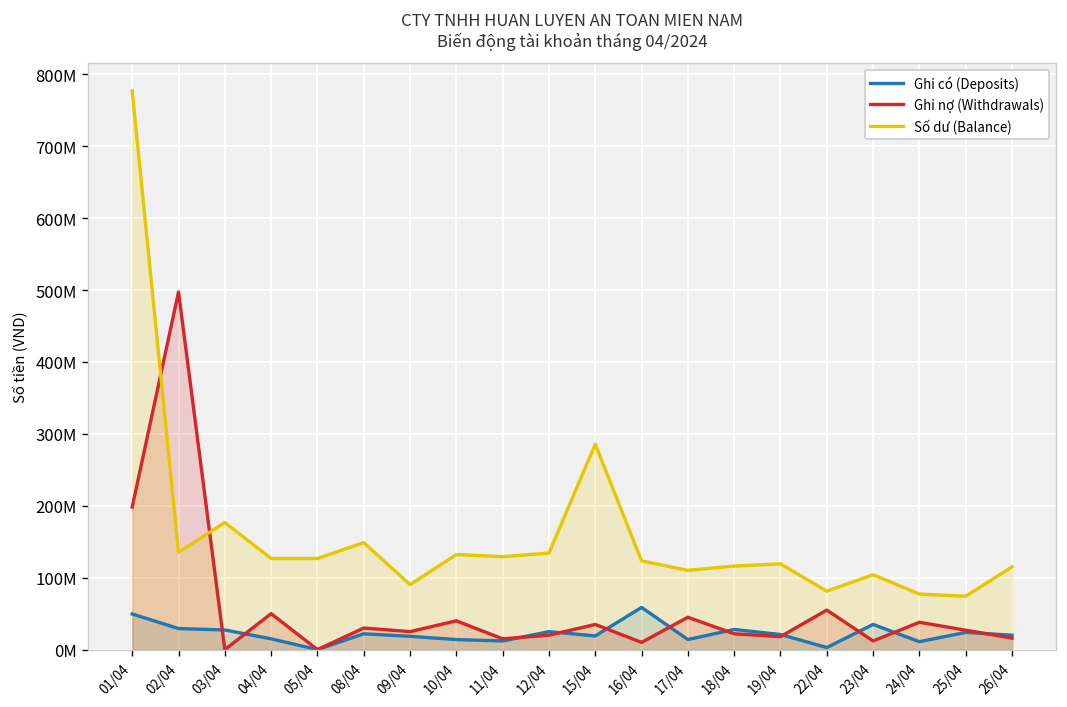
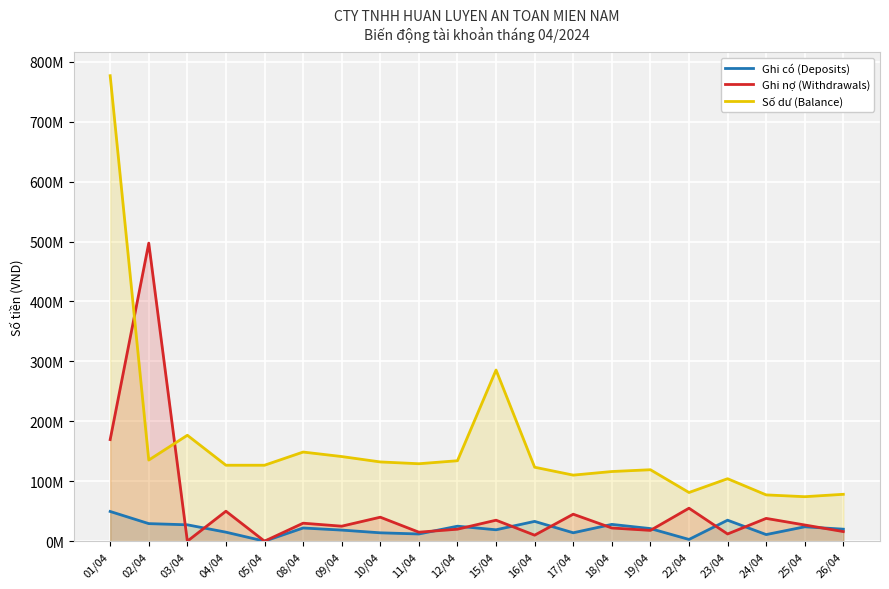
  {
    "Ghi có (Deposits)": {
      "01/04": 50000000,
      "02/04": 30000000,
      "03/04": 30000000,
      "04/04": 20000000,
      "08/04": 20000000,
      "09/04": 20000000,
      "10/04": 10000000,
      "12/04": 30000000,
      "15/04": 20000000,
-     "16/04": 60000000,
+     "16/04": 30000000,
      "17/04": 10000000,
      "18/04": 30000000,
      "22/04": 0,
      "23/04": 40000000,
      "24/04": 10000000
    },
    "Ghi nợ (Withdrawals)": {
-     "01/04": 200000000,
+     "01/04": 170000000,
      "02/04": 500000000,
      "03/04": 0,
      "04/04": 50000000,
      "08/04": 30000000,
      "09/04": 30000000,
      "10/04": 40000000,
      "12/04": 20000000,
      "15/04": 40000000,
      "16/04": 10000000,
      "17/04": 50000000,
      "18/04": 20000000,
      "22/04": 60000000,
      "23/04": 10000000,
      "24/04": 40000000
    },
    "Số dư (Balance)": {
      "01/04": 780000000,
      "02/04": 140000000,
      "03/04": 180000000,
      "04/04": 130000000,
      "05/04": 130000000,
      "08/04": 150000000,
-     "09/04": 90000000,
+     "09/04": 140000000,
      "10/04": 130000000,
      "11/04": 130000000,
      "12/04": 130000000,
      "15/04": 290000000,
      "16/04": 120000000,
      "17/04": 110000000,
      "18/04": 120000000,
      "19/04": 120000000,
      "22/04": 80000000,
      "23/04": 100000000,
      "24/04": 80000000,
      "25/04": 70000000,
-     "26/04": 120000000
+     "26/04": 80000000
    }
  }
